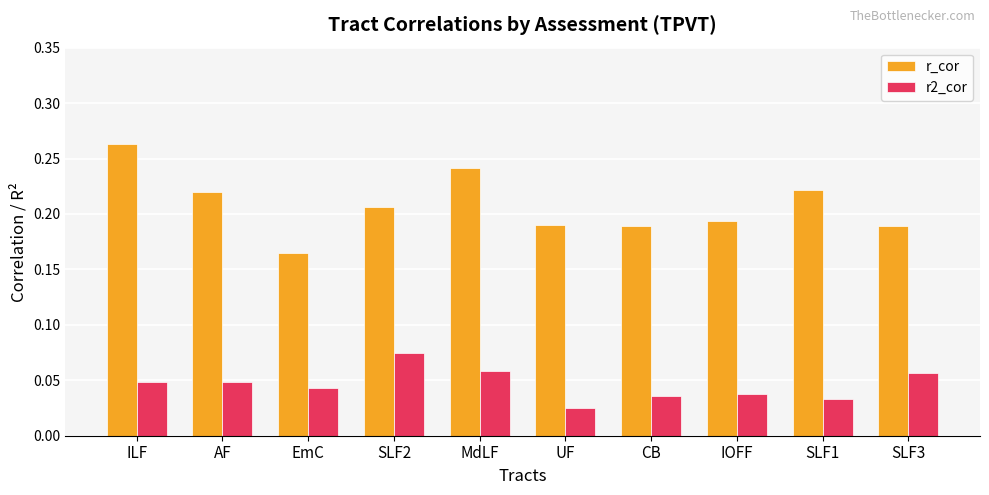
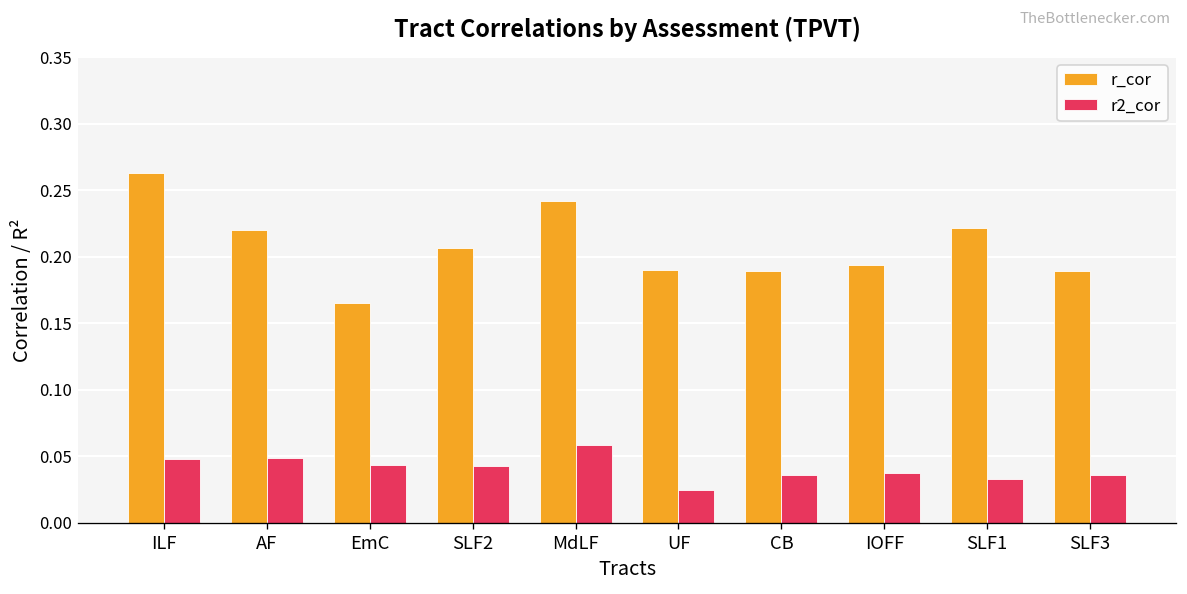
  {
    "r_cor": {
      "ILF": 0.263,
      "AF": 0.220,
      "EmC": 0.165,
      "SLF2": 0.206,
      "MdLF": 0.242,
      "UF": 0.190,
      "CB": 0.189,
      "IOFF": 0.194,
      "SLF1": 0.222,
      "SLF3": 0.189
    },
    "r2_cor": {
      "ILF": 0.048,
      "AF": 0.048,
      "EmC": 0.043,
-     "SLF2": 0.074,
+     "SLF2": 0.043,
      "MdLF": 0.058,
      "UF": 0.025,
      "CB": 0.036,
      "IOFF": 0.037,
      "SLF1": 0.033,
-     "SLF3": 0.056
+     "SLF3": 0.036
    }
  }
